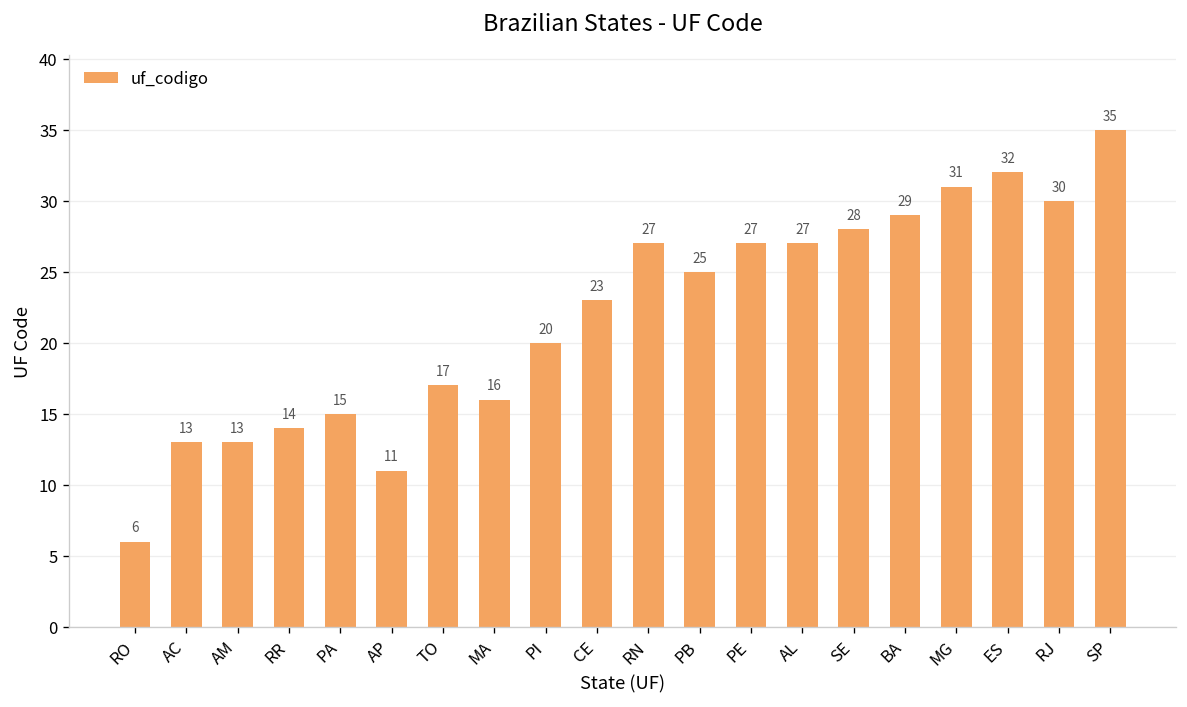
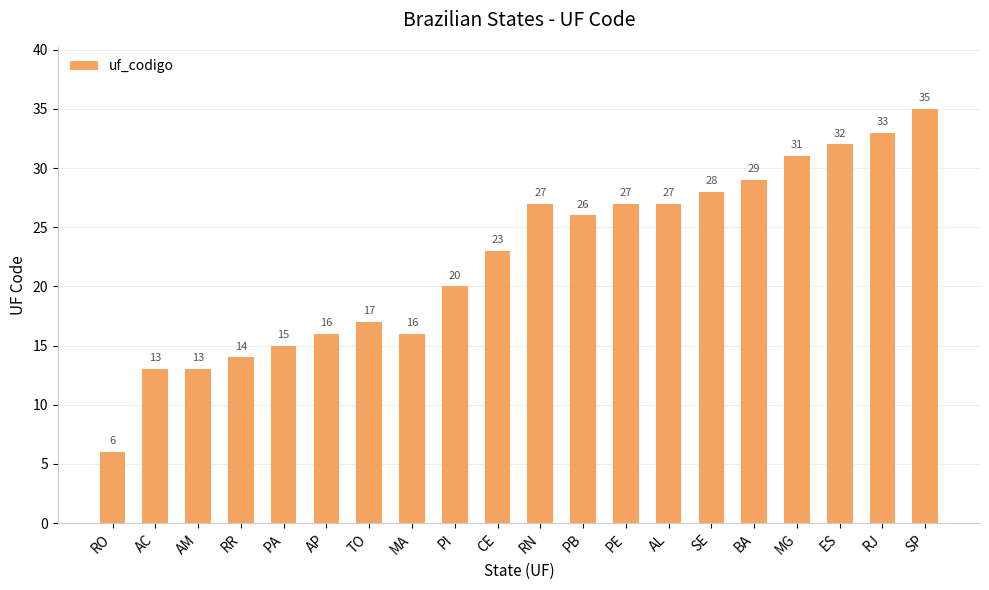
  {
    "RO": 6,
    "AC": 13,
    "AM": 13,
    "RR": 14,
    "PA": 15,
-   "AP": 11,
+   "AP": 16,
    "TO": 17,
    "MA": 16,
    "PI": 20,
    "CE": 23,
    "RN": 27,
-   "PB": 25,
+   "PB": 26,
    "PE": 27,
    "AL": 27,
    "SE": 28,
    "BA": 29,
    "MG": 31,
    "ES": 32,
-   "RJ": 30,
+   "RJ": 33,
    "SP": 35
  }
